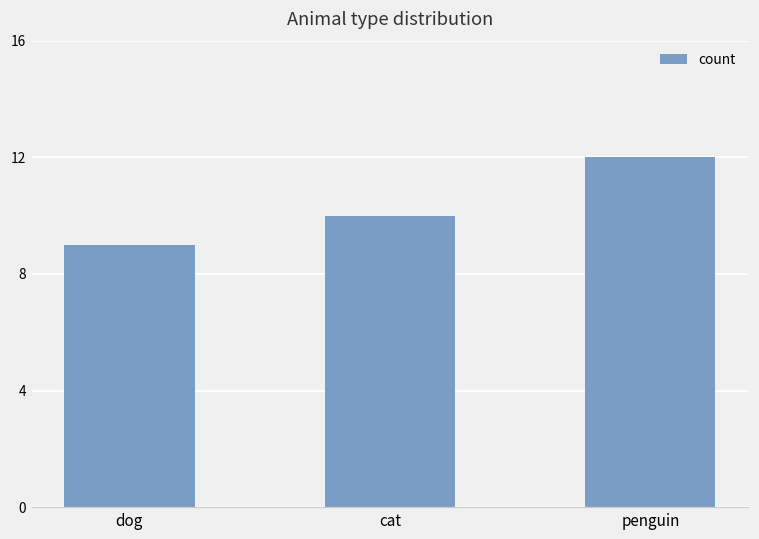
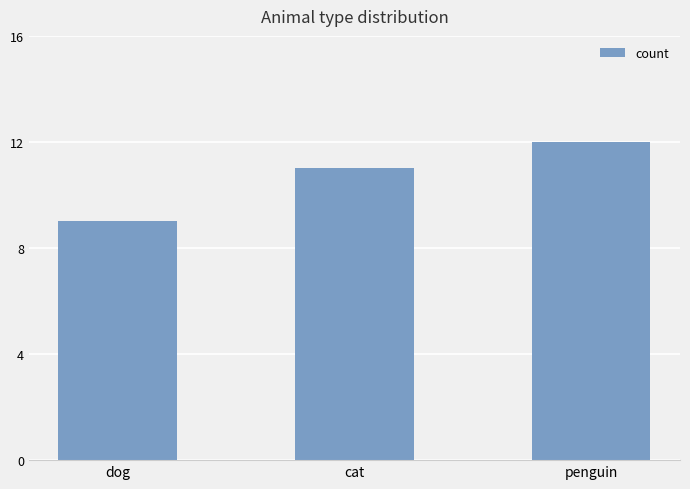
  {
    "dog": 9,
-   "cat": 10,
+   "cat": 11,
    "penguin": 12
  }
